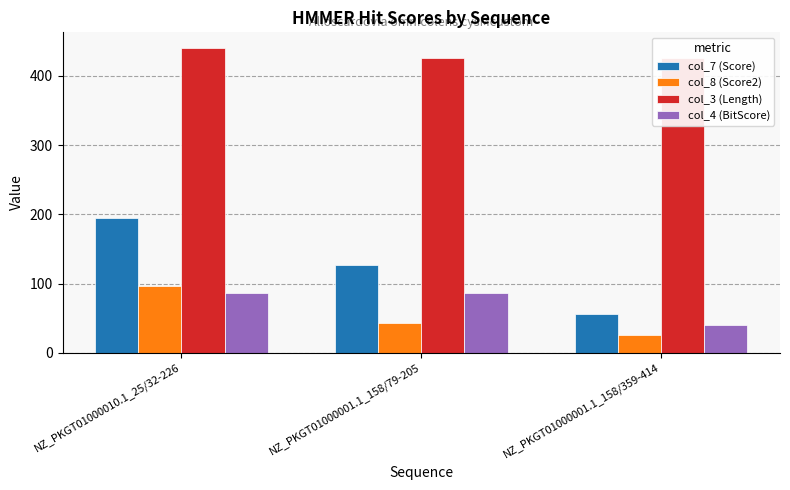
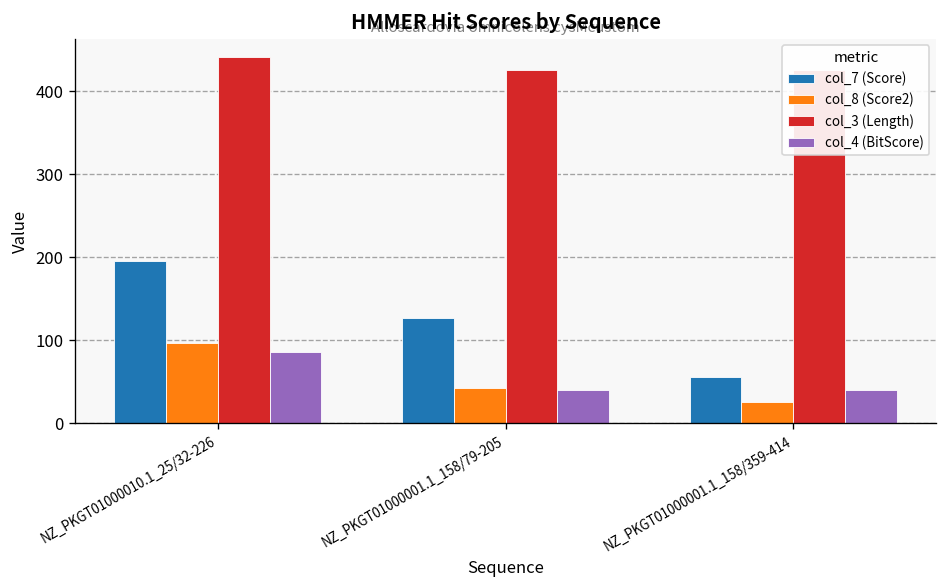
  {
    "col_7 (Score)": {
      "NZ_PKGT01000010.1_25/32-226": 200,
      "NZ_PKGT01000001.1_158/79-205": 130,
      "NZ_PKGT01000001.1_158/359-414": 60
    },
    "col_8 (Score2)": {
      "NZ_PKGT01000010.1_25/32-226": 100,
      "NZ_PKGT01000001.1_158/79-205": 40,
      "NZ_PKGT01000001.1_158/359-414": 30
    },
    "col_3 (Length)": {
      "NZ_PKGT01000010.1_25/32-226": 440,
      "NZ_PKGT01000001.1_158/79-205": 430
    },
    "col_4 (BitScore)": {
      "NZ_PKGT01000010.1_25/32-226": 90,
-     "NZ_PKGT01000001.1_158/79-205": 90,
+     "NZ_PKGT01000001.1_158/79-205": 40,
      "NZ_PKGT01000001.1_158/359-414": 40
    }
  }
